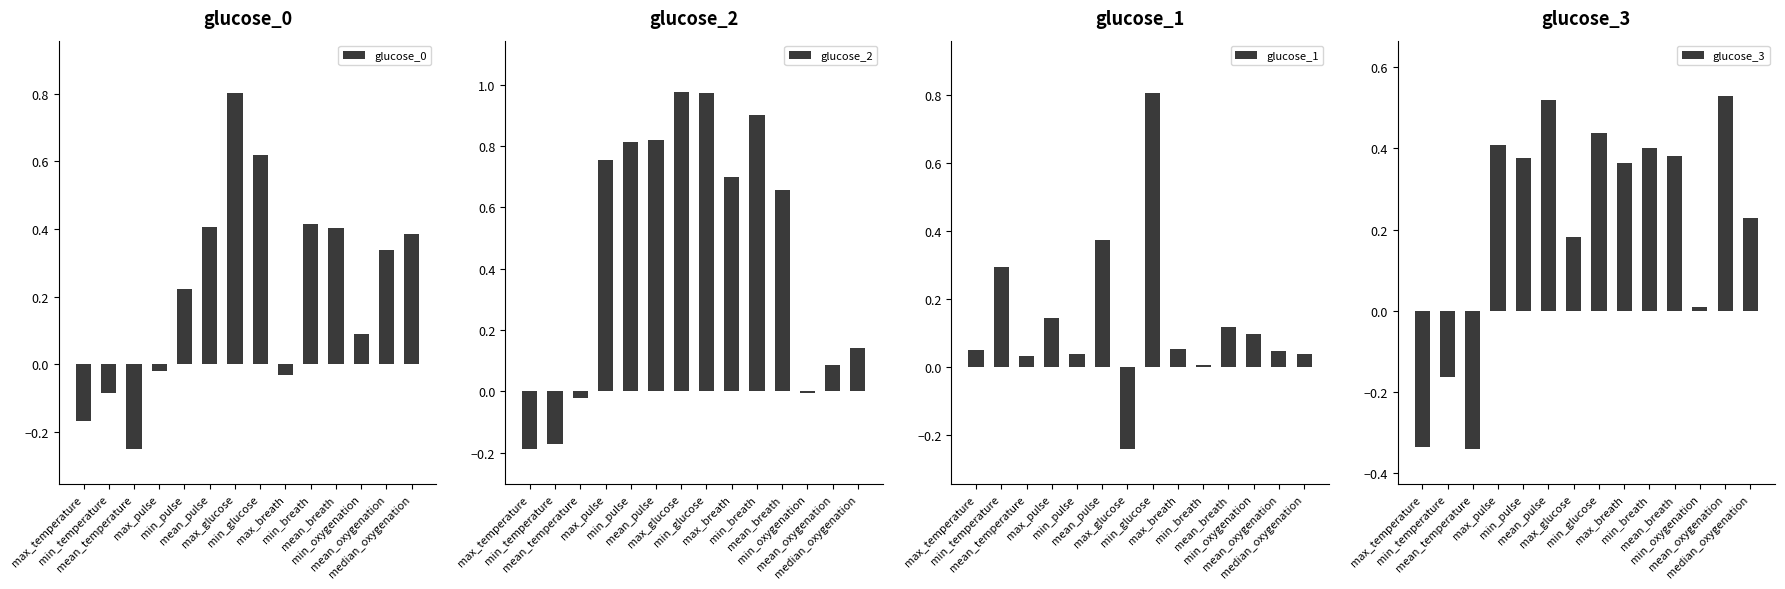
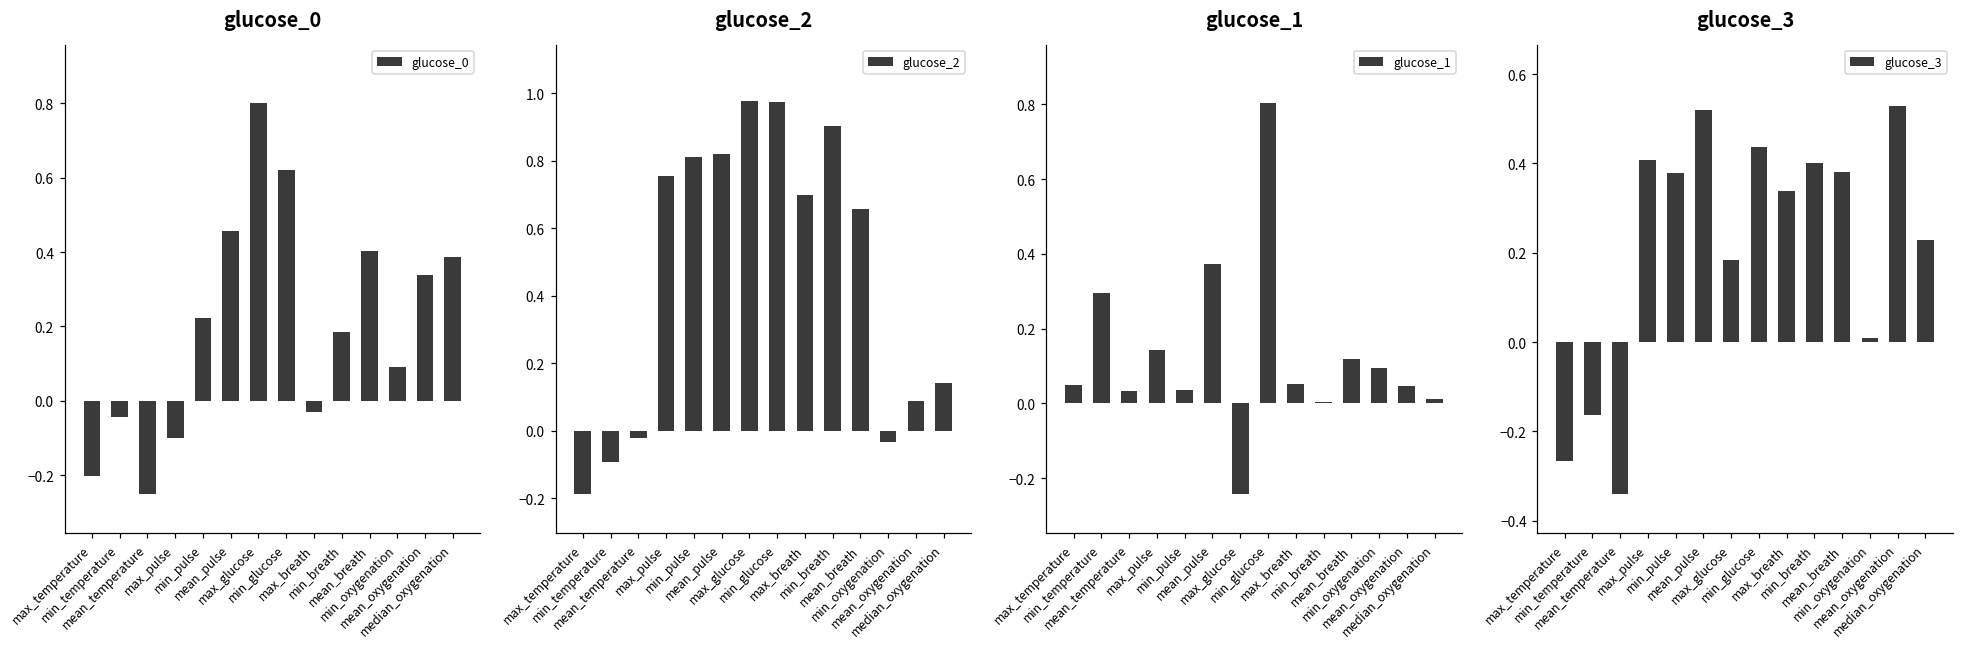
  {
    "glucose_0": {
-     "max_temperature": -0.17,
-     "min_temperature": -0.09,
+     "max_temperature": -0.20,
+     "min_temperature": -0.04,
      "mean_temperature": -0.25,
-     "max_pulse": -0.02,
+     "max_pulse": -0.10,
      "min_pulse": 0.22,
-     "mean_pulse": 0.41,
+     "mean_pulse": 0.46,
      "max_glucose": 0.80,
      "min_glucose": 0.62,
      "max_breath": -0.03,
-     "min_breath": 0.41,
+     "min_breath": 0.18,
      "mean_breath": 0.40,
      "min_oxygenation": 0.09,
      "mean_oxygenation": 0.34,
      "median_oxygenation": 0.39
    },
    "glucose_2": {
      "max_temperature": -0.19,
-     "min_temperature": -0.17,
+     "min_temperature": -0.09,
      "mean_temperature": -0.02,
      "max_pulse": 0.75,
      "min_pulse": 0.81,
      "mean_pulse": 0.82,
      "max_glucose": 0.98,
      "min_glucose": 0.97,
      "max_breath": 0.70,
      "min_breath": 0.90,
      "mean_breath": 0.66,
-     "min_oxygenation": -0.01,
+     "min_oxygenation": -0.03,
      "mean_oxygenation": 0.09,
      "median_oxygenation": 0.14
    },
    "glucose_1": {
      "max_temperature": 0.05,
      "min_temperature": 0.29,
      "mean_temperature": 0.03,
      "max_pulse": 0.14,
      "min_pulse": 0.04,
      "mean_pulse": 0.37,
      "max_glucose": -0.24,
      "min_glucose": 0.80,
      "max_breath": 0.05,
      "mean_breath": 0.12,
      "min_oxygenation": 0.10,
      "mean_oxygenation": 0.05,
-     "median_oxygenation": 0.04
+     "median_oxygenation": 0.01
    },
    "glucose_3": {
-     "max_temperature": -0.34,
+     "max_temperature": -0.27,
      "min_temperature": -0.16,
      "mean_temperature": -0.34,
      "max_pulse": 0.41,
      "min_pulse": 0.38,
      "mean_pulse": 0.52,
      "max_glucose": 0.18,
      "min_glucose": 0.44,
-     "max_breath": 0.37,
+     "max_breath": 0.34,
      "min_breath": 0.40,
      "mean_breath": 0.38,
      "min_oxygenation": 0.01,
      "mean_oxygenation": 0.53,
      "median_oxygenation": 0.23
    }
  }
